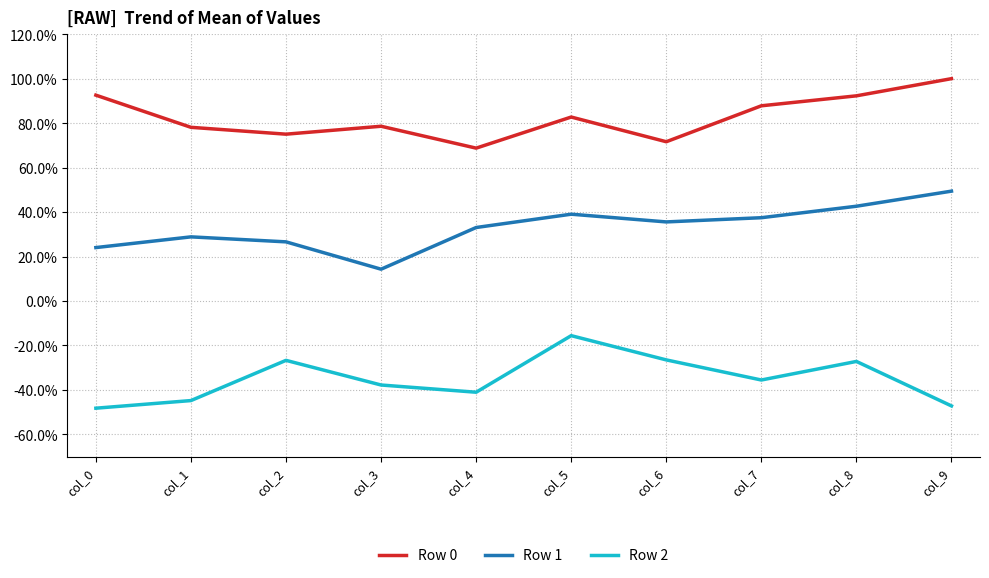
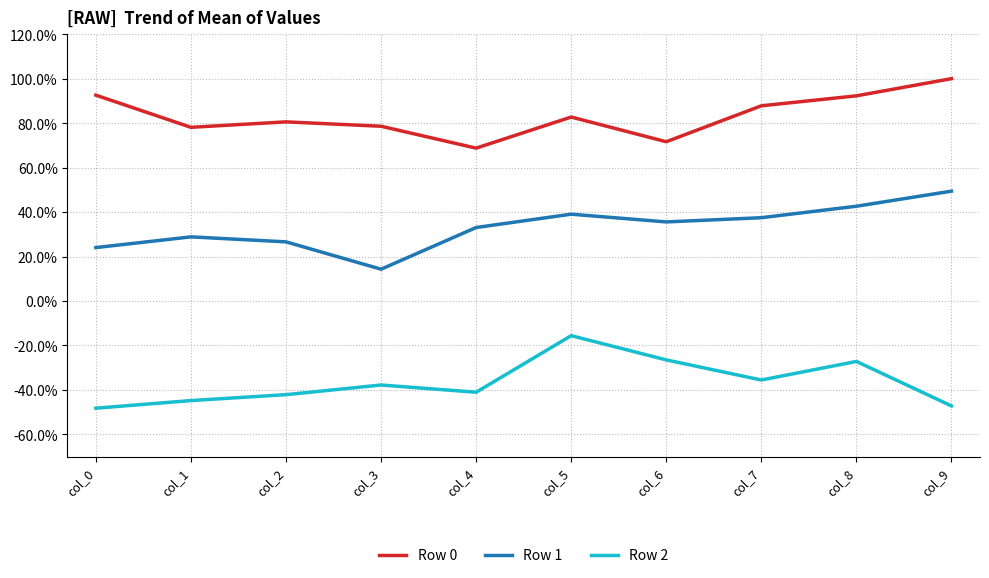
  {
    "Row 0": {
      "col_0": "93%",
      "col_1": "78%",
-     "col_2": "75%",
+     "col_2": "81%",
      "col_3": "79%",
      "col_4": "69%",
      "col_5": "83%",
      "col_6": "72%",
      "col_7": "88%",
      "col_8": "92%",
      "col_9": "100%"
    },
    "Row 1": {
      "col_0": "24%",
      "col_1": "29%",
      "col_2": "27%",
      "col_3": "14%",
      "col_4": "33%",
      "col_5": "39%",
      "col_6": "36%",
      "col_7": "37%",
      "col_8": "43%",
      "col_9": "49%"
    },
    "Row 2": {
      "col_0": "-48%",
      "col_1": "-45%",
-     "col_2": "-27%",
+     "col_2": "-42%",
      "col_3": "-38%",
      "col_4": "-41%",
      "col_5": "-16%",
      "col_6": "-26%",
      "col_7": "-36%",
      "col_8": "-27%",
      "col_9": "-47%"
    }
  }
